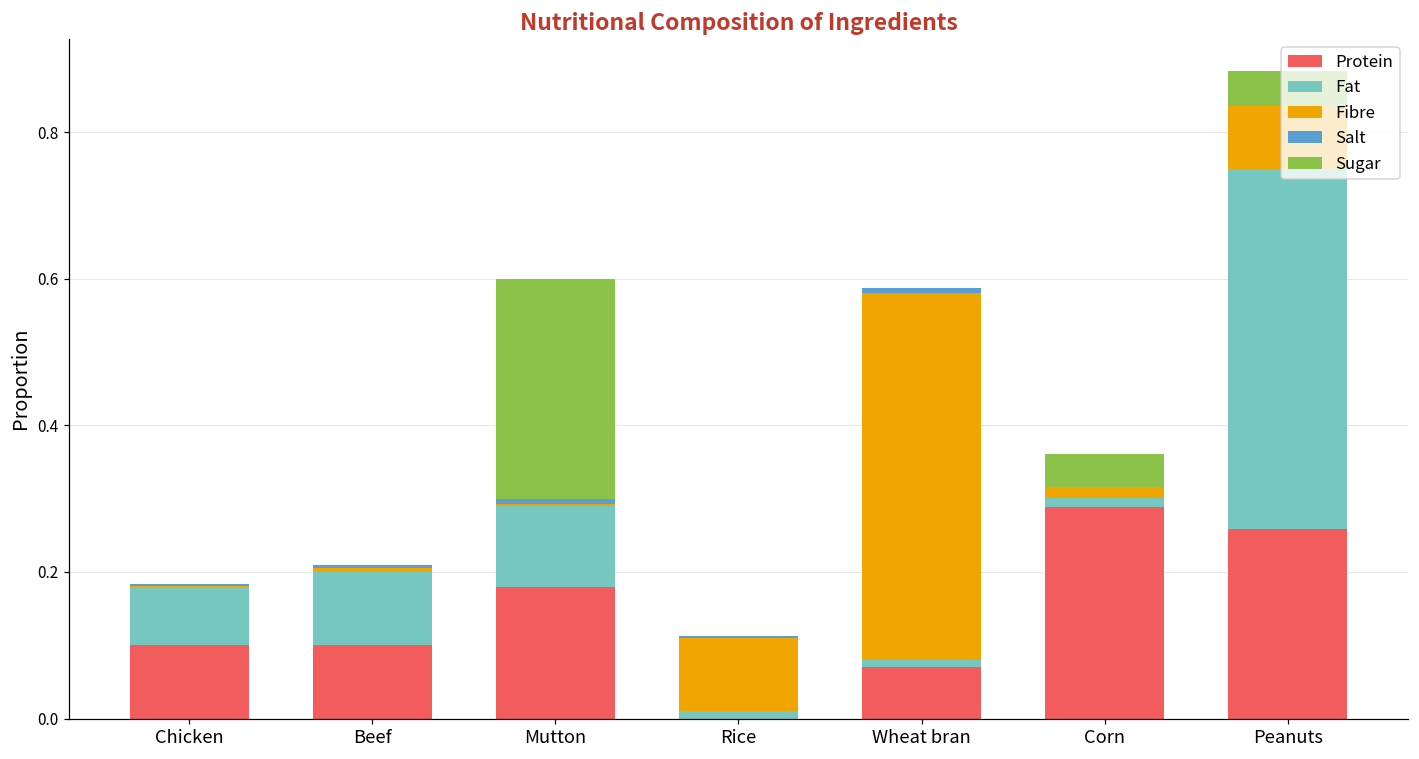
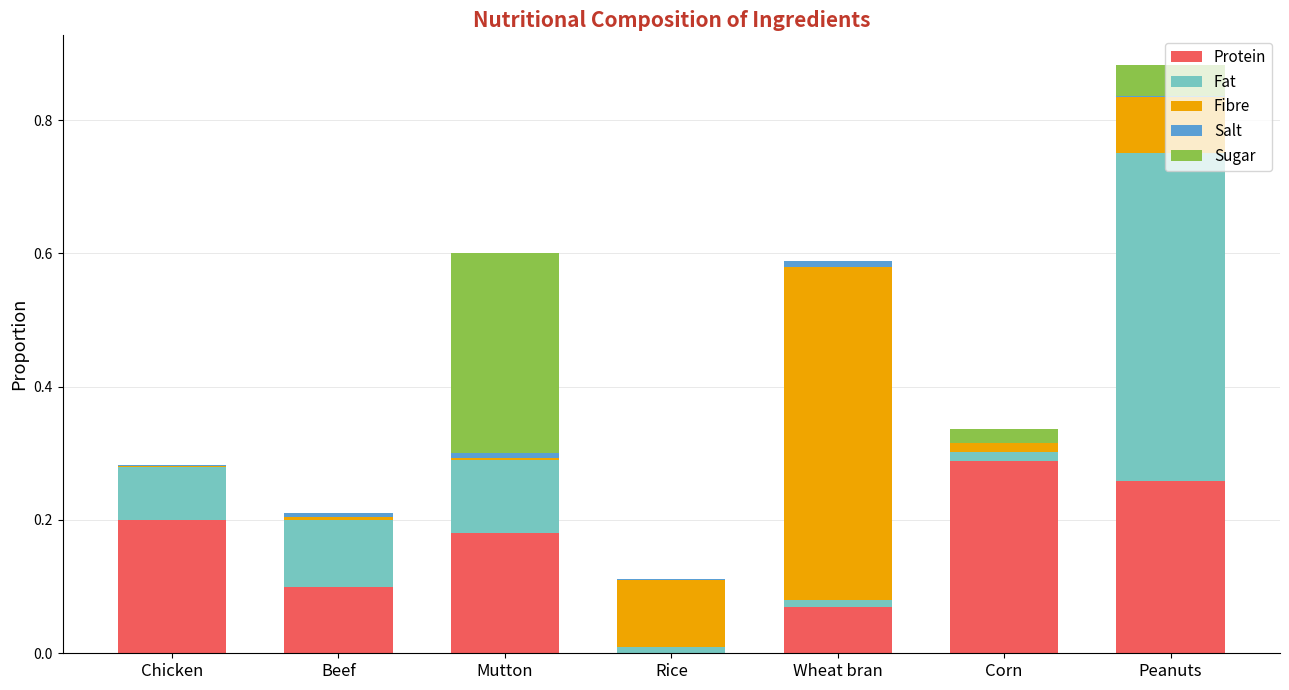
  {
    "Protein": {
-     "Chicken": 0.1,
+     "Chicken": 0.2,
      "Beef": 0.1,
      "Mutton": 0.18,
      "Rice": 0.0,
      "Wheat bran": 0.07,
      "Corn": 0.29,
      "Peanuts": 0.26
    },
    "Fibre": {
      "Beef": 0.01,
      "Rice": 0.10,
      "Wheat bran": 0.50,
      "Corn": 0.01
    },
    "Sugar": {
      "Chicken": 0.00,
      "Beef": 0.00,
      "Mutton": 0.30,
      "Rice": 0.00,
      "Wheat bran": 0.00,
-     "Corn": 0.04
+     "Corn": 0.02
    }
  }
